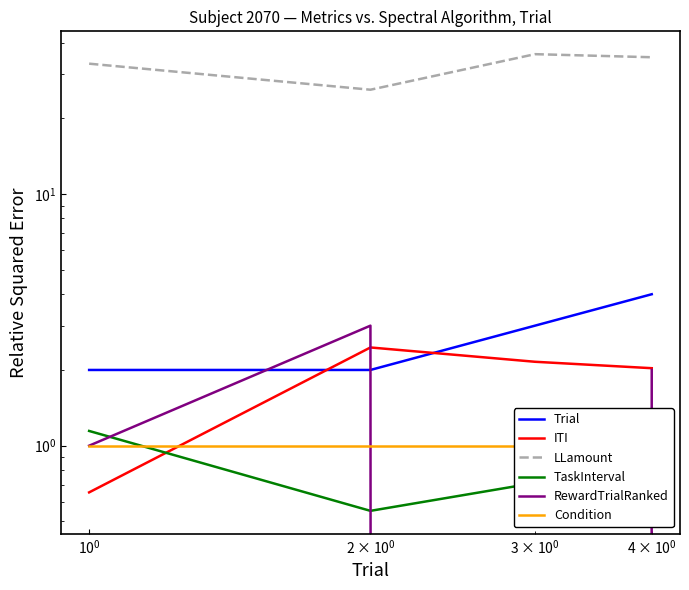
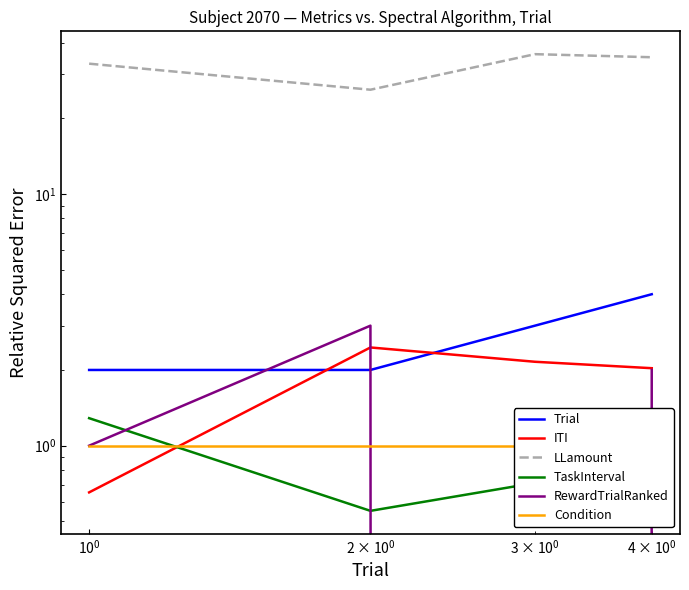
  {
    "Trial": {
      "10^0": 2.0
    },
    "ITI": {
      "10^0": 0.65
    },
    "LLamount": {
      "10^0": 33
    },
    "TaskInterval": {
-     "10^0": 1.1
+     "10^0": 1.3
    }
  }
